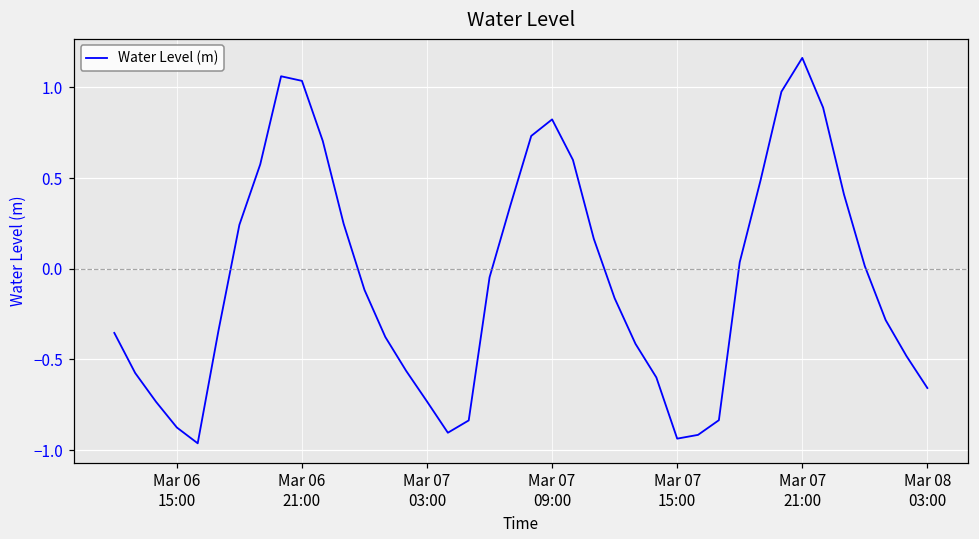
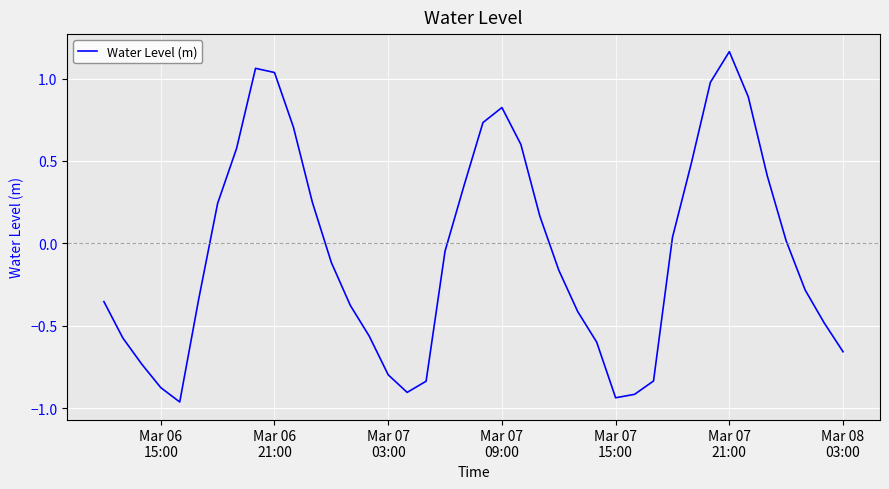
  {
    "Mar 06 15:00": -0.88,
    "Mar 06 21:00": 1.04,
-   "Mar 07 03:00": -0.73,
+   "Mar 07 03:00": -0.80,
    "Mar 07 09:00": 0.82,
    "Mar 07 15:00": -0.94,
    "Mar 07 21:00": 1.16,
    "Mar 08 03:00": -0.66
  }
